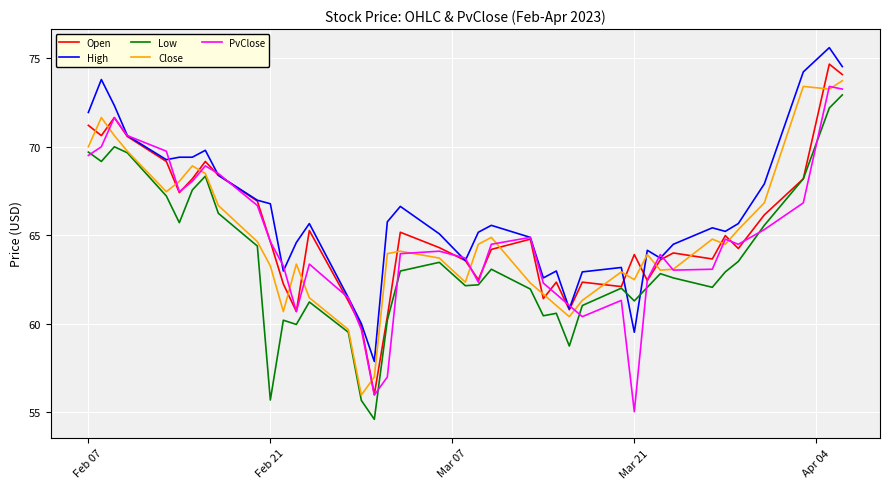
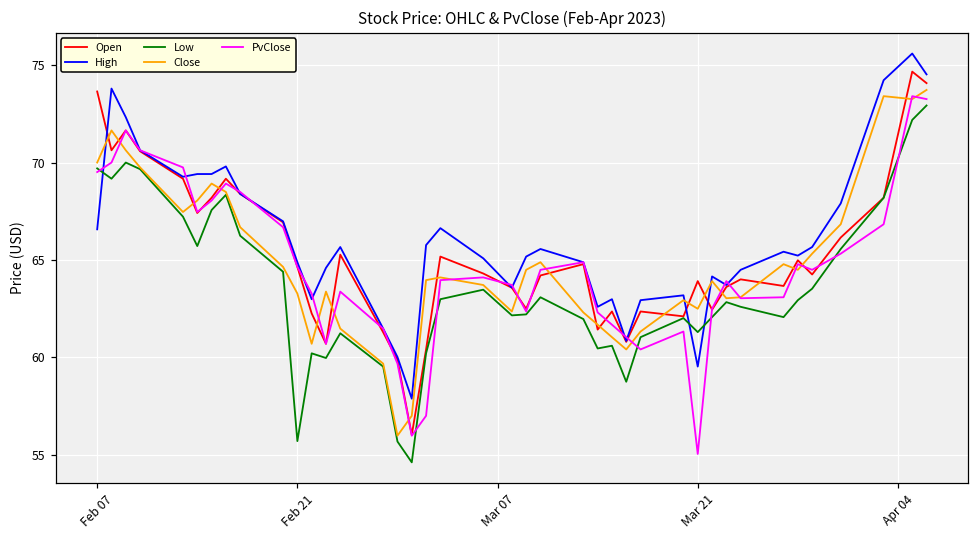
  {
    "Open": {
-     "Feb 07": 71.2,
+     "Feb 07": 73.7,
      "Mar 21": 63.9
    },
    "High": {
-     "Feb 07": 72.0,
-     "Feb 21": 66.8,
+     "Feb 07": 66.6,
+     "Feb 21": 64.9,
      "Mar 21": 59.5
    },
    "Low": {
      "Feb 07": 69.7,
      "Feb 21": 55.7,
      "Mar 21": 61.3
    },
    "Close": {
      "Feb 07": 70.0,
      "Feb 21": 63.3,
      "Mar 21": 62.5
    },
    "PvClose": {
      "Feb 07": 69.5,
      "Mar 21": 55.0
    }
  }
